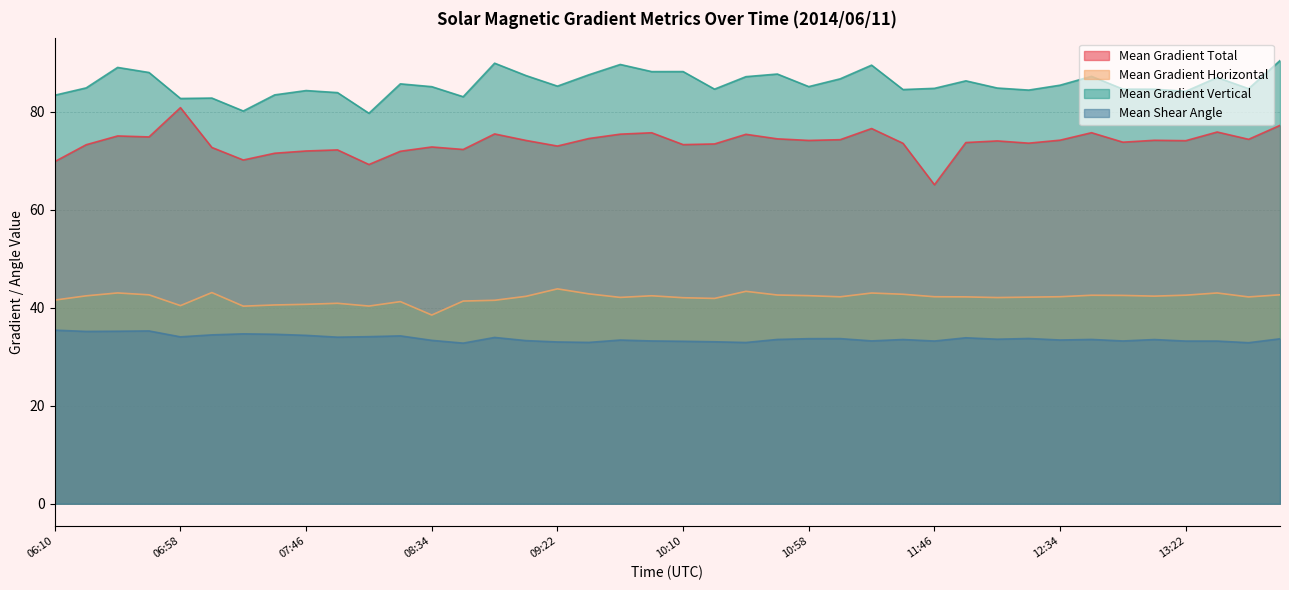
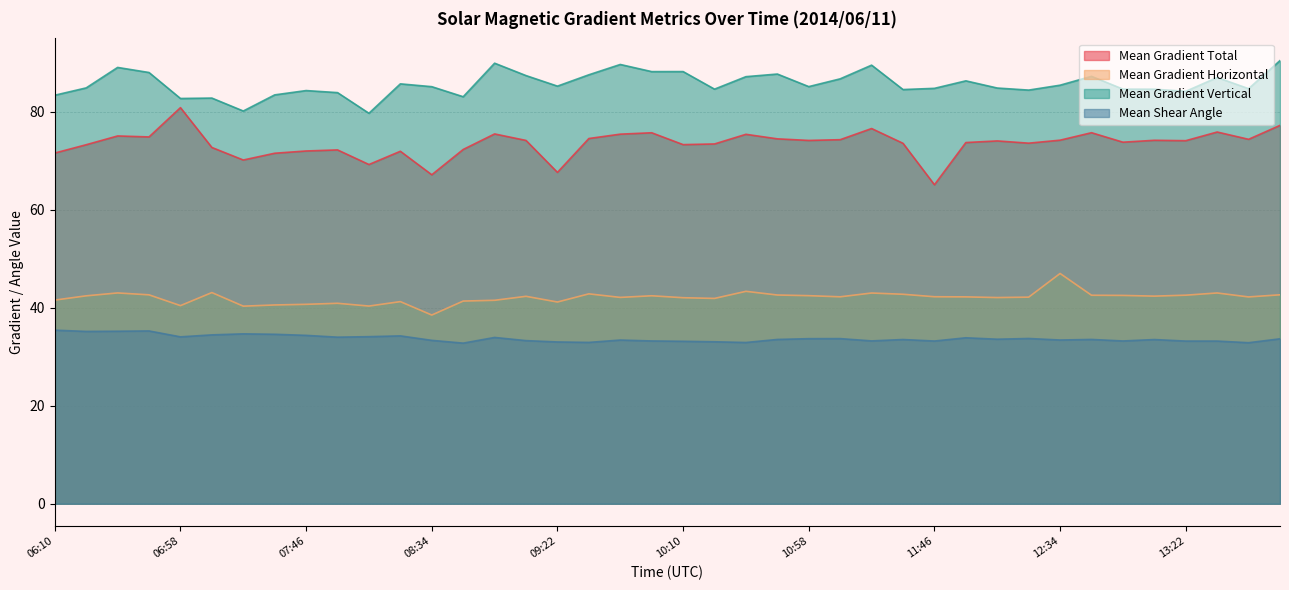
  {
    "Mean Gradient Total": {
-     "06:10": 70,
+     "06:10": 72,
      "06:58": 81,
      "07:46": 72,
-     "08:34": 73,
-     "09:22": 73,
+     "08:34": 67,
+     "09:22": 68,
      "10:10": 73,
      "10:58": 74,
      "11:46": 65,
      "12:34": 74,
      "13:22": 74
    },
    "Mean Gradient Horizontal": {
      "06:10": 42,
      "06:58": 40,
      "07:46": 41,
      "08:34": 39,
-     "09:22": 44,
+     "09:22": 41,
      "10:10": 42,
      "10:58": 42,
      "11:46": 42,
-     "12:34": 42,
+     "12:34": 47,
      "13:22": 43
    }
  }
